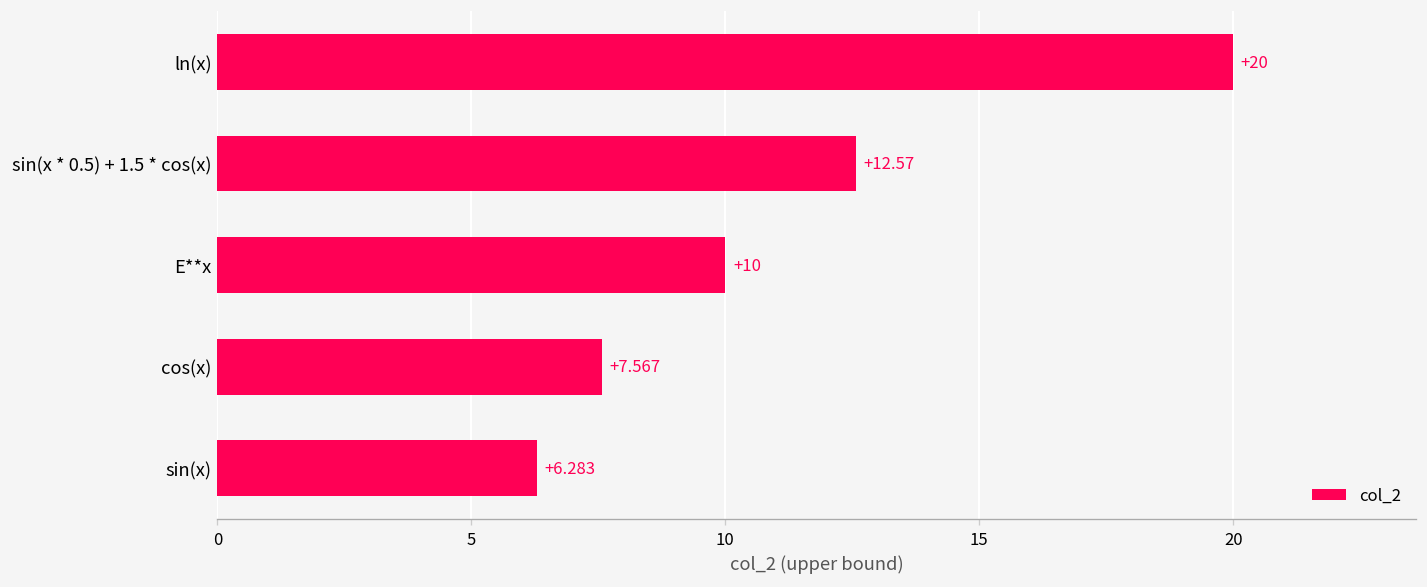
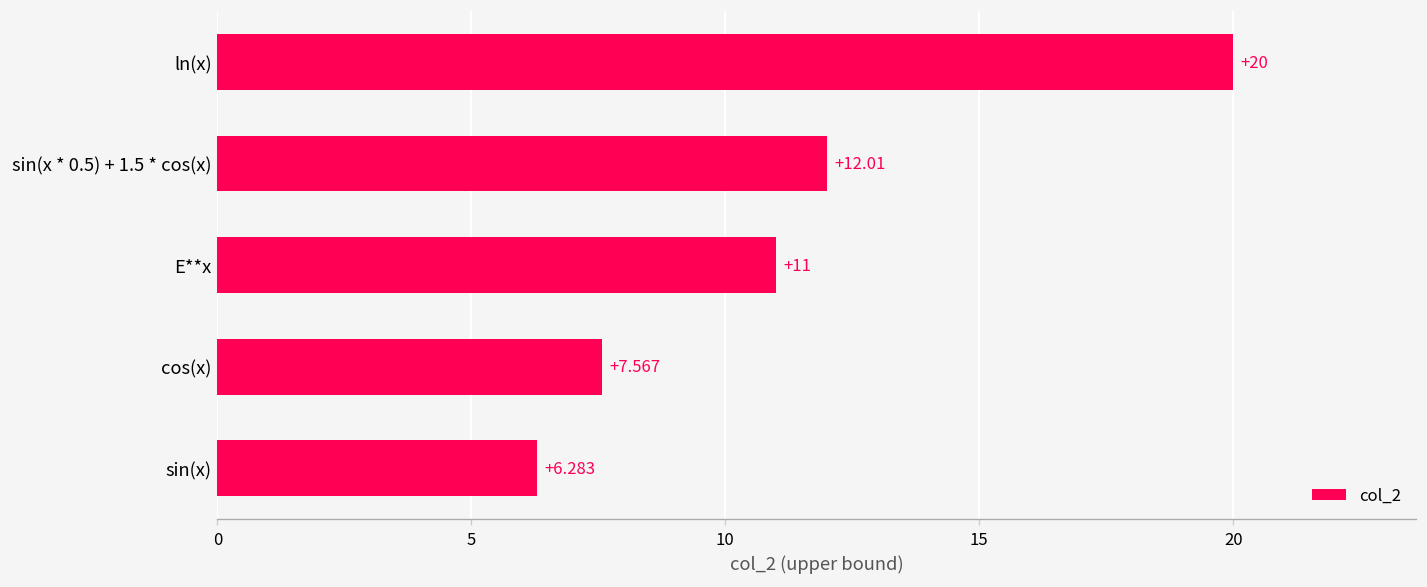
  {
    "ln(x)": "+20",
-   "sin(x * 0.5) + 1.5 * cos(x)": "+12.57",
-   "E**x": "+10",
+   "sin(x * 0.5) + 1.5 * cos(x)": "+12.01",
+   "E**x": "+11",
    "cos(x)": "+7.567",
    "sin(x)": "+6.283"
  }
